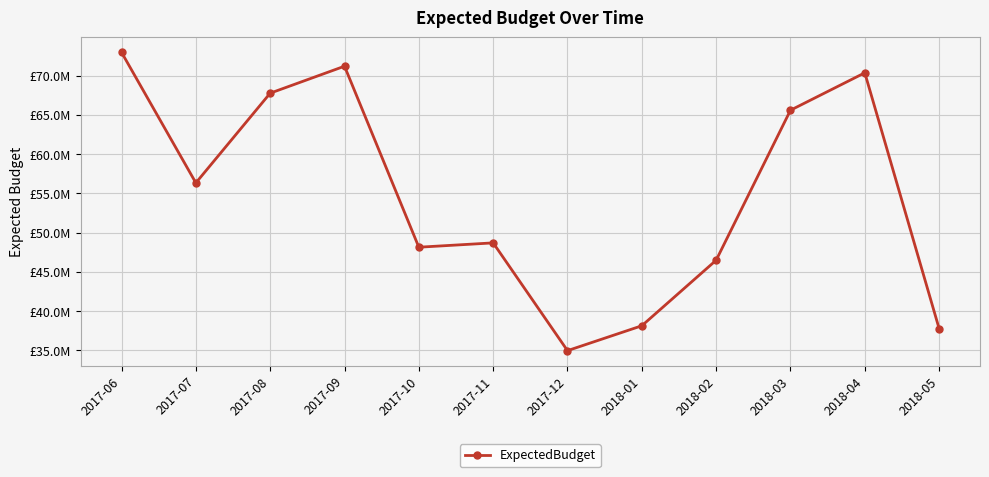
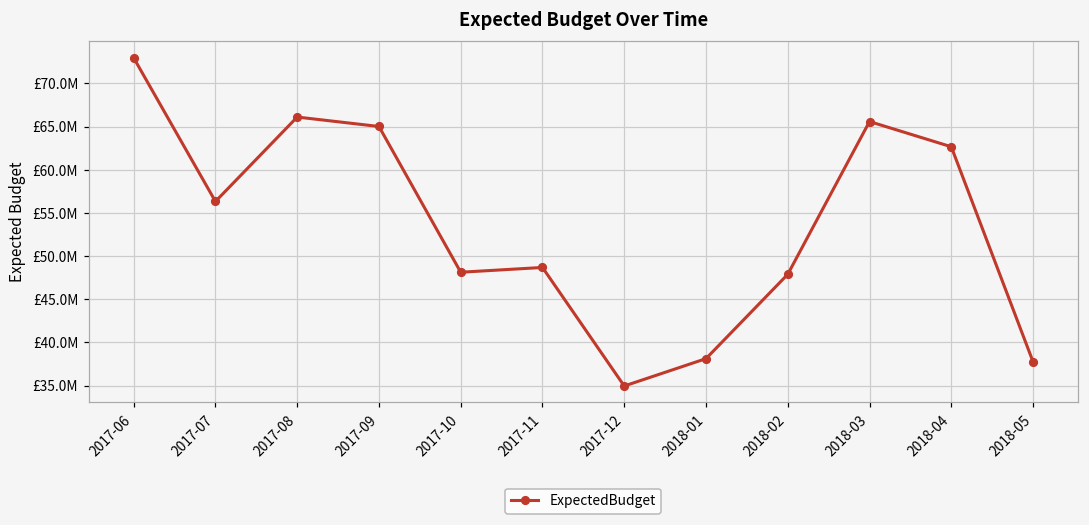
  {
    "2017-06": "£73000000",
    "2017-07": "£56000000",
-   "2017-08": "£68000000",
-   "2017-09": "£71000000",
+   "2017-08": "£66000000",
+   "2017-09": "£65000000",
    "2017-10": "£48000000",
    "2017-11": "£49000000",
    "2017-12": "£35000000",
    "2018-01": "£38000000",
-   "2018-02": "£46000000",
+   "2018-02": "£48000000",
    "2018-03": "£66000000",
-   "2018-04": "£70000000",
+   "2018-04": "£63000000",
    "2018-05": "£38000000"
  }
